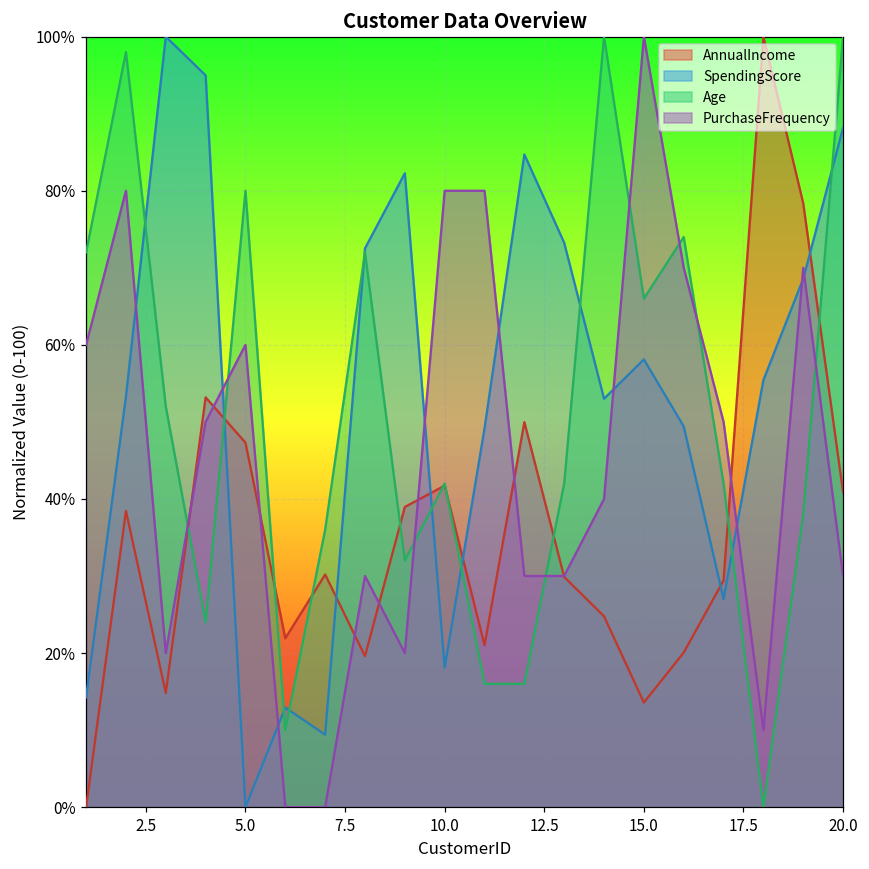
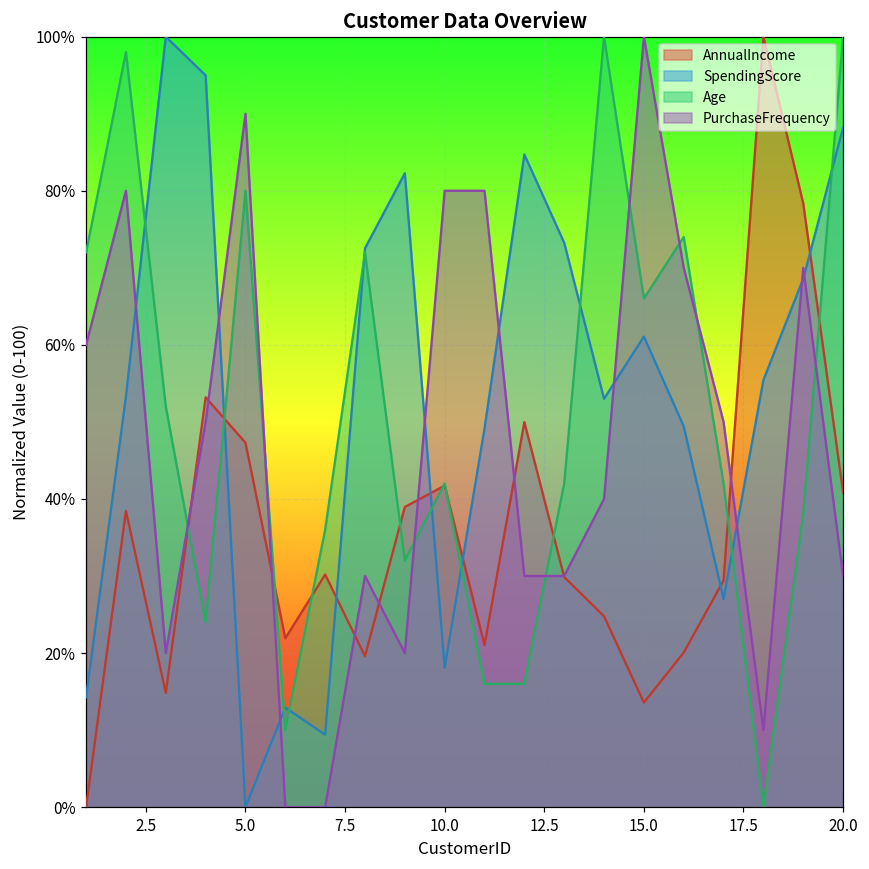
  {
    "AnnualIncome": {
      "5.0": "47%",
      "15.0": "14%",
      "20.0": "41%"
    },
    "SpendingScore": {
      "5.0": "0%",
      "10.0": "18%",
-     "15.0": "58%",
+     "15.0": "61%",
      "20.0": "88%"
    },
    "Age": {
      "5.0": "80%",
      "15.0": "66%",
      "20.0": "100%"
    },
    "PurchaseFrequency": {
-     "5.0": "60%",
+     "5.0": "90%",
      "10.0": "80%",
      "15.0": "100%",
      "20.0": "30%"
    }
  }
